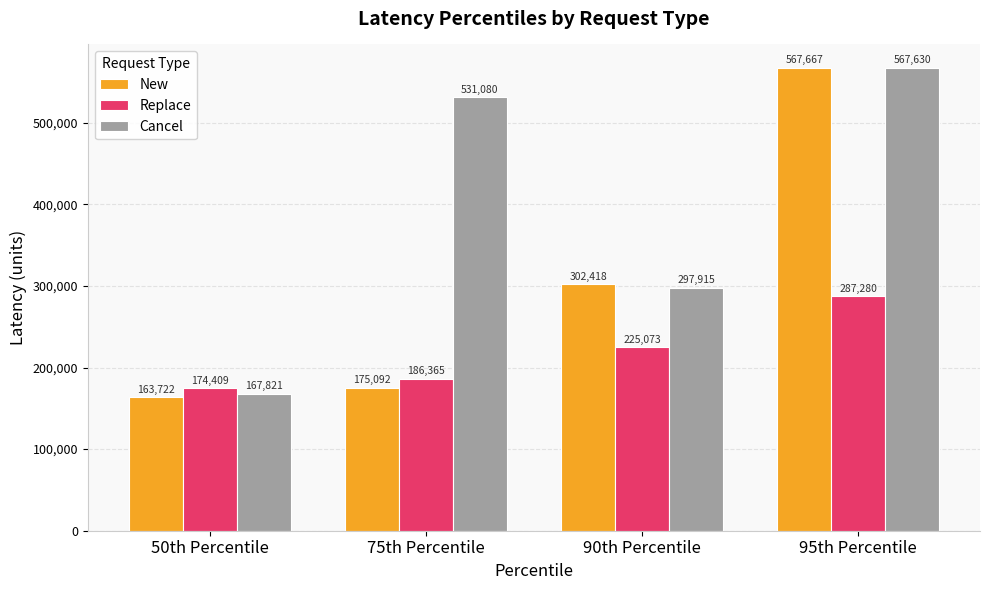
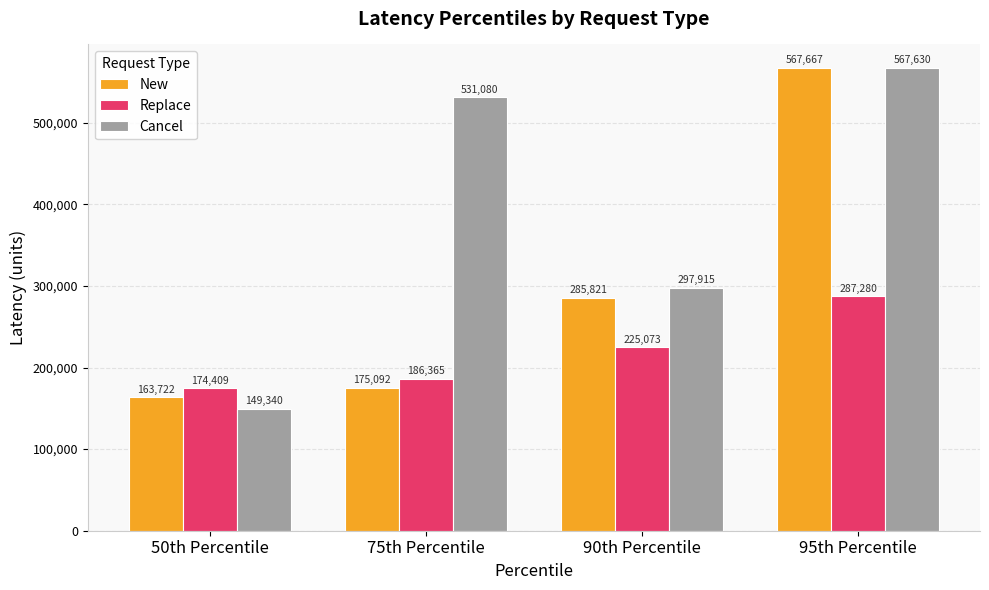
  {
    "New": {
      "50th Percentile": "163,722",
      "75th Percentile": "175,092",
-     "90th Percentile": "302,418",
+     "90th Percentile": "285,821",
      "95th Percentile": "567,667"
    },
    "Replace": {
      "50th Percentile": "174,409",
      "75th Percentile": "186,365",
      "90th Percentile": "225,073",
      "95th Percentile": "287,280"
    },
    "Cancel": {
-     "50th Percentile": "167,821",
+     "50th Percentile": "149,340",
      "75th Percentile": "531,080",
      "90th Percentile": "297,915",
      "95th Percentile": "567,630"
    }
  }
